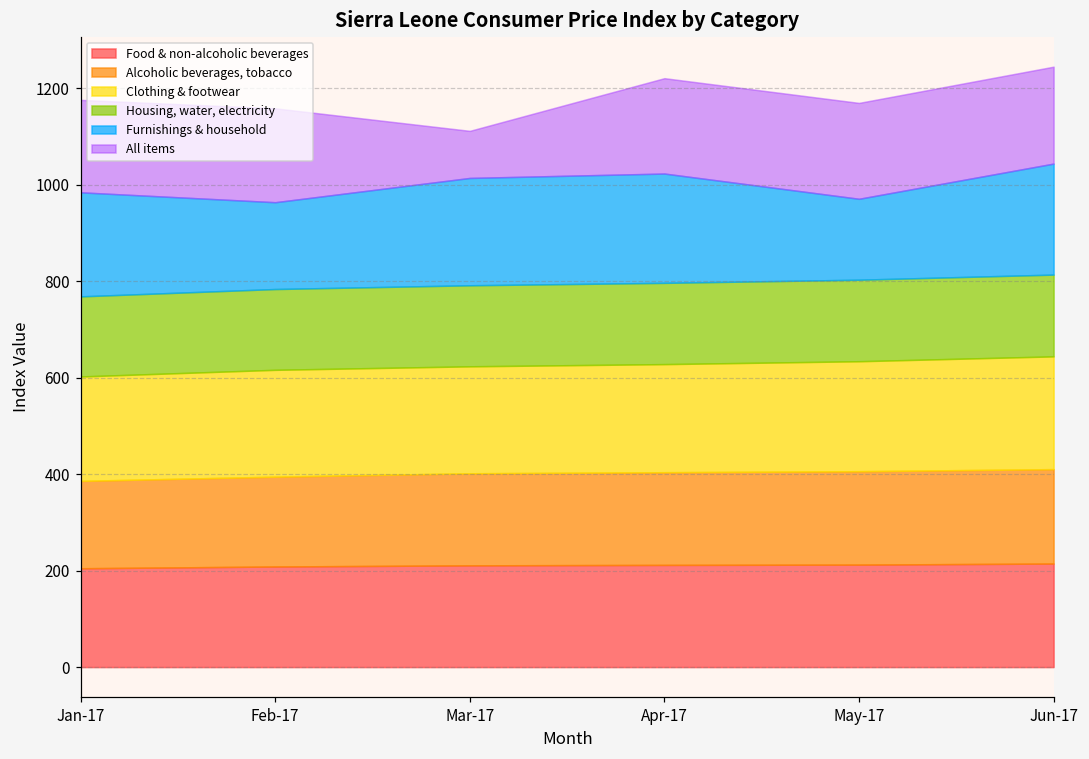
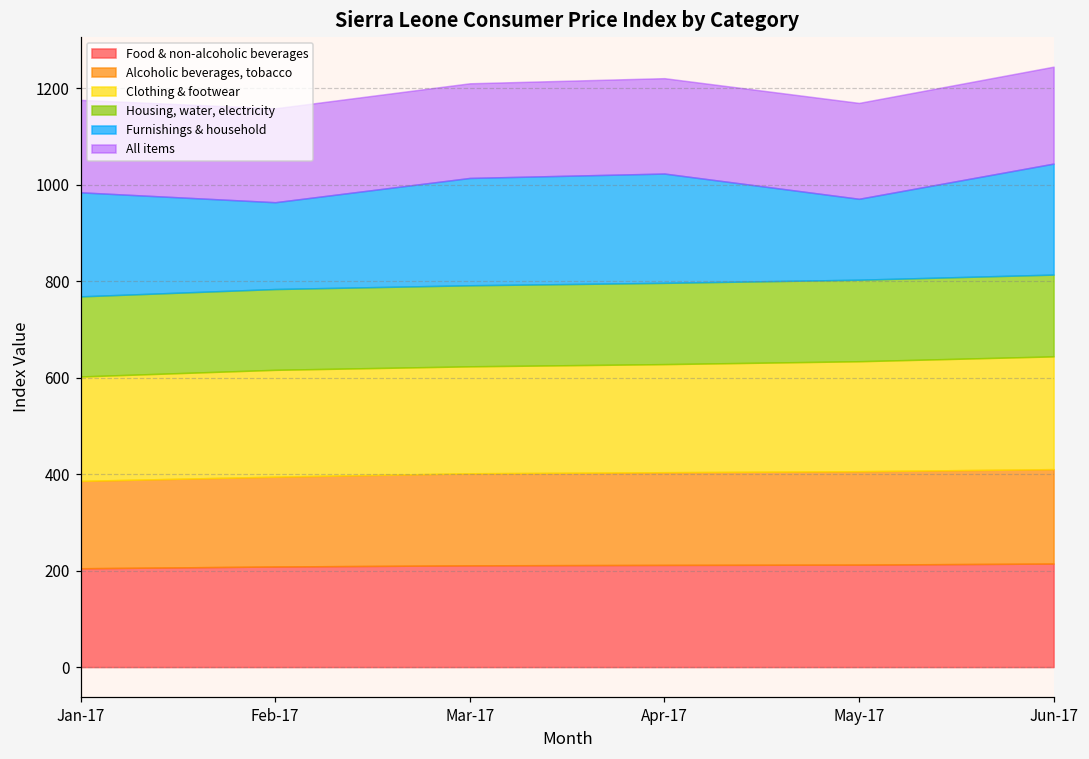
  {
    "Food & non-alcoholic beverages": {
      "Jan-17": 200,
      "Feb-17": 210,
      "Mar-17": 210,
      "Apr-17": 210,
      "May-17": 210,
      "Jun-17": 210
    },
    "Alcoholic beverages, tobacco": {
      "Jan-17": 180,
      "Feb-17": 190,
      "Mar-17": 190,
      "Apr-17": 190,
      "May-17": 190,
      "Jun-17": 200
    },
    "Clothing & footwear": {
      "Jan-17": 220,
      "Feb-17": 220,
      "Mar-17": 220,
      "Apr-17": 220,
      "May-17": 230,
      "Jun-17": 230
    },
    "Housing, water, electricity": {
      "Jan-17": 170,
      "Feb-17": 170,
      "Mar-17": 170,
      "Apr-17": 170,
      "May-17": 170,
      "Jun-17": 170
    },
    "Furnishings & household": {
      "Jan-17": 220,
      "Feb-17": 180,
      "Mar-17": 220,
      "Apr-17": 230,
      "May-17": 170,
      "Jun-17": 230
    },
    "All items": {
      "Jan-17": 190,
-     "Mar-17": 100,
+     "Mar-17": 200,
      "Apr-17": 200,
      "May-17": 200,
      "Jun-17": 200
    }
  }
